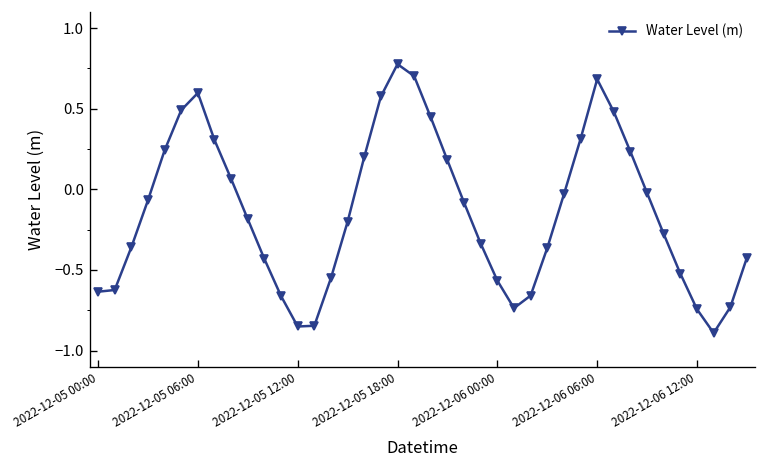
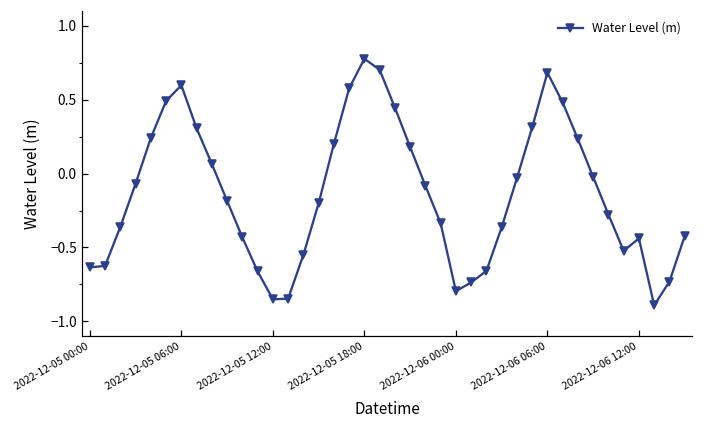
  {
    "2022-12-05 00:00": -0.63,
    "2022-12-05 06:00": 0.60,
    "2022-12-05 12:00": -0.85,
    "2022-12-05 18:00": 0.78,
-   "2022-12-06 00:00": -0.57,
+   "2022-12-06 00:00": -0.80,
    "2022-12-06 06:00": 0.68,
-   "2022-12-06 12:00": -0.74
+   "2022-12-06 12:00": -0.44
  }
